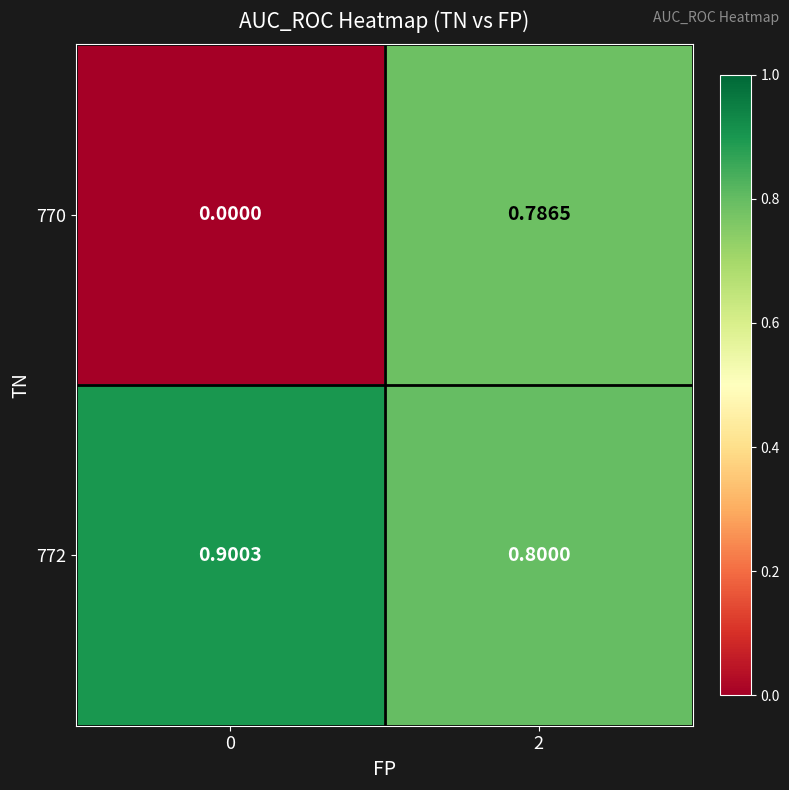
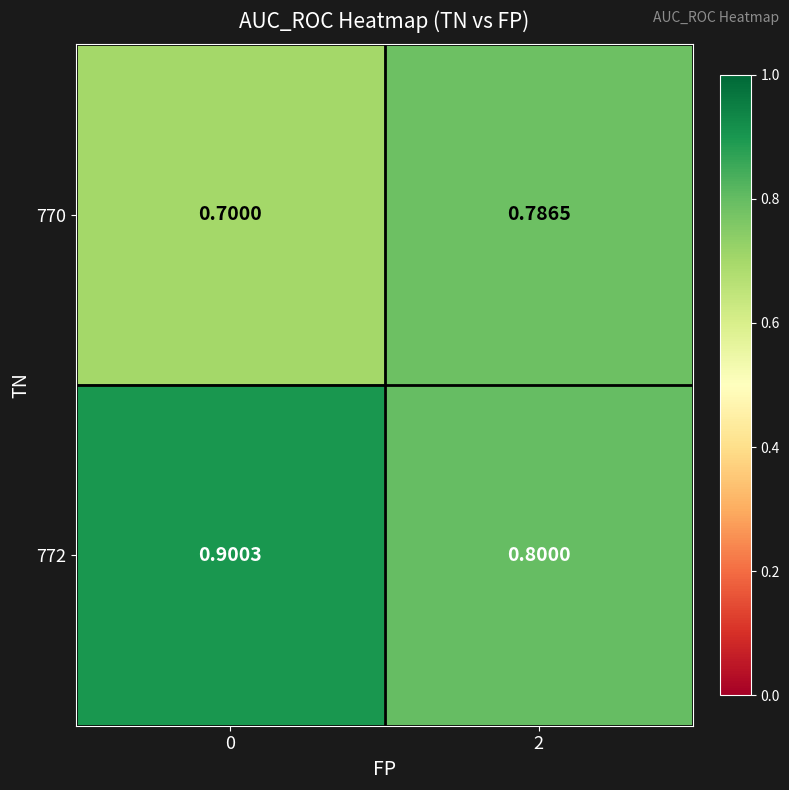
  {
    "770": {
-     "0": 0.0000,
+     "0": 0.7000,
      "2": 0.7865
    },
    "772": {
      "0": 0.9003,
      "2": 0.8000
    }
  }
